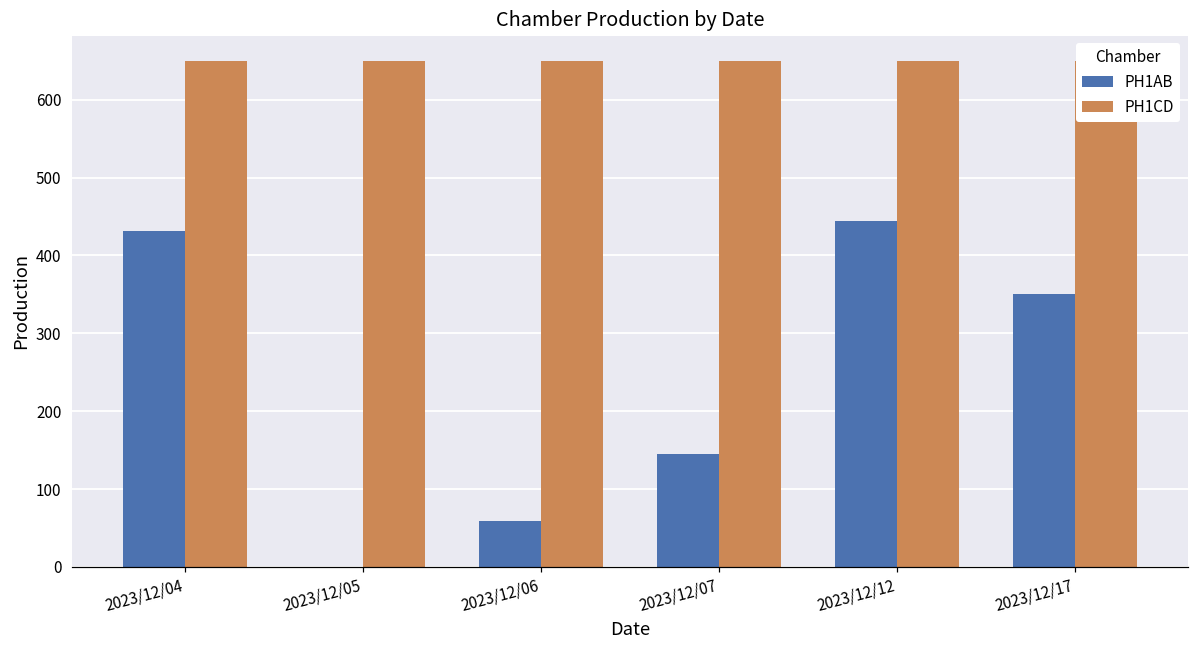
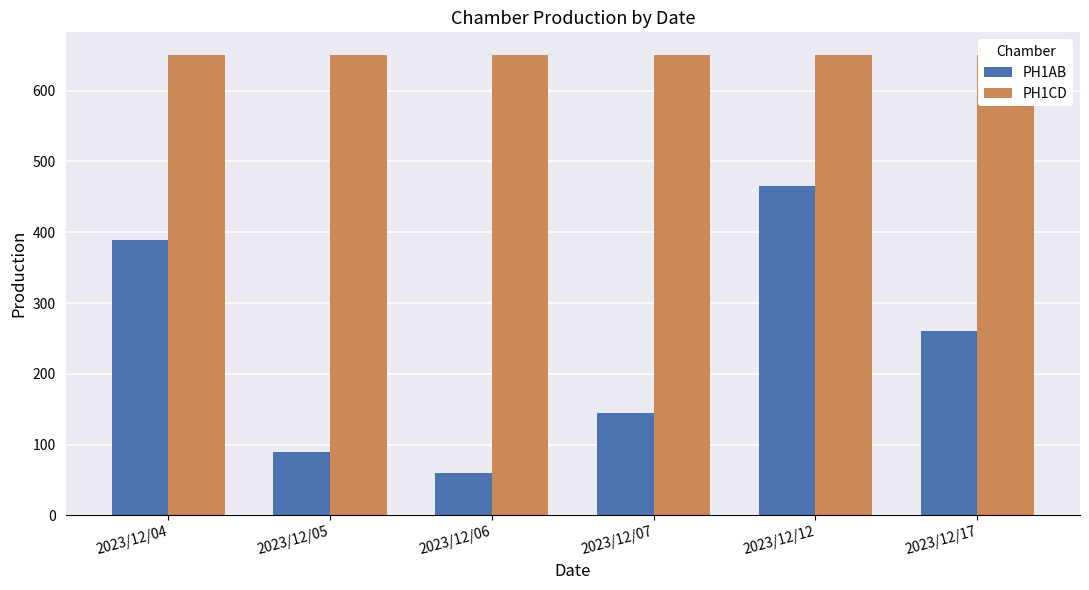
  {
    "PH1AB": {
-     "2023/12/04": 430,
-     "2023/12/05": 0,
+     "2023/12/04": 390,
+     "2023/12/05": 90,
      "2023/12/06": 60,
      "2023/12/07": 140,
-     "2023/12/12": 440,
-     "2023/12/17": 350
+     "2023/12/12": 470,
+     "2023/12/17": 260
    },
    "PH1CD": {
      "2023/12/04": 650,
      "2023/12/05": 650,
      "2023/12/06": 650,
      "2023/12/07": 650,
      "2023/12/12": 650
    }
  }
